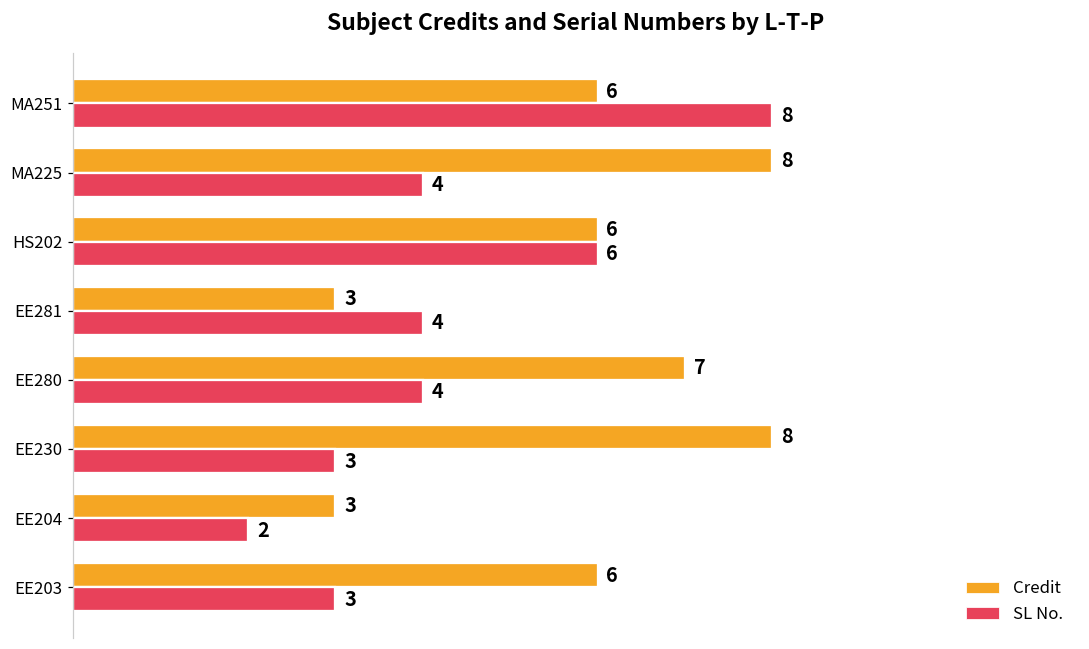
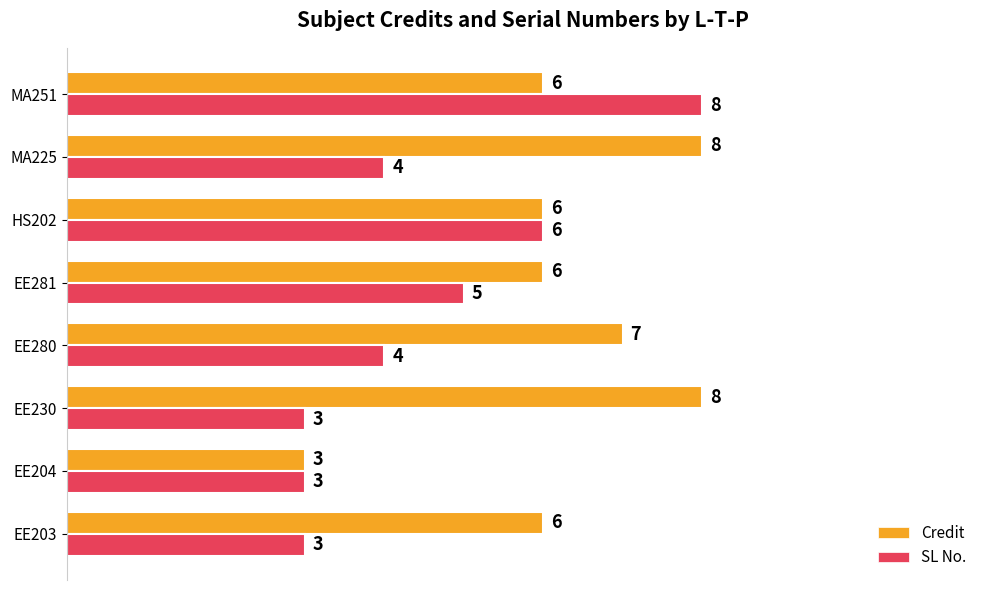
  {
    "Credit": {
      "MA251": 6,
      "MA225": 8,
      "HS202": 6,
-     "EE281": 3,
+     "EE281": 6,
      "EE280": 7,
      "EE230": 8,
      "EE204": 3,
      "EE203": 6
    },
    "SL No.": {
      "MA251": 8,
      "MA225": 4,
      "HS202": 6,
-     "EE281": 4,
+     "EE281": 5,
      "EE280": 4,
      "EE230": 3,
-     "EE204": 2,
+     "EE204": 3,
      "EE203": 3
    }
  }
